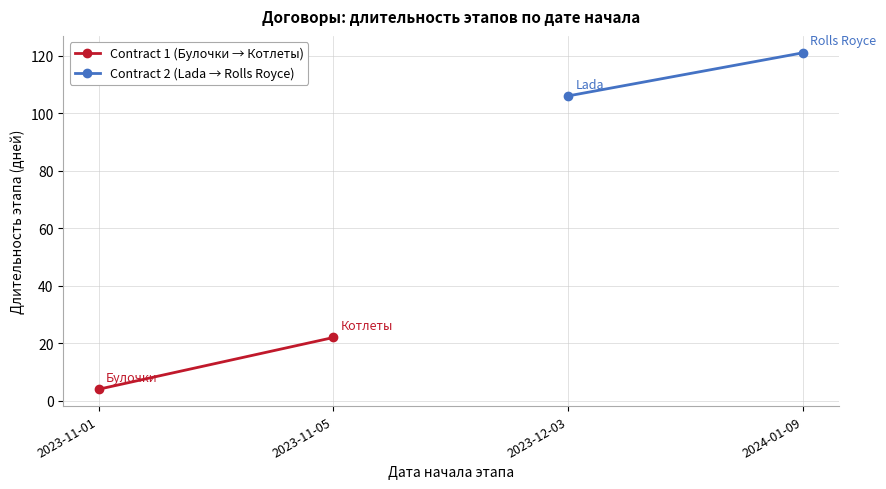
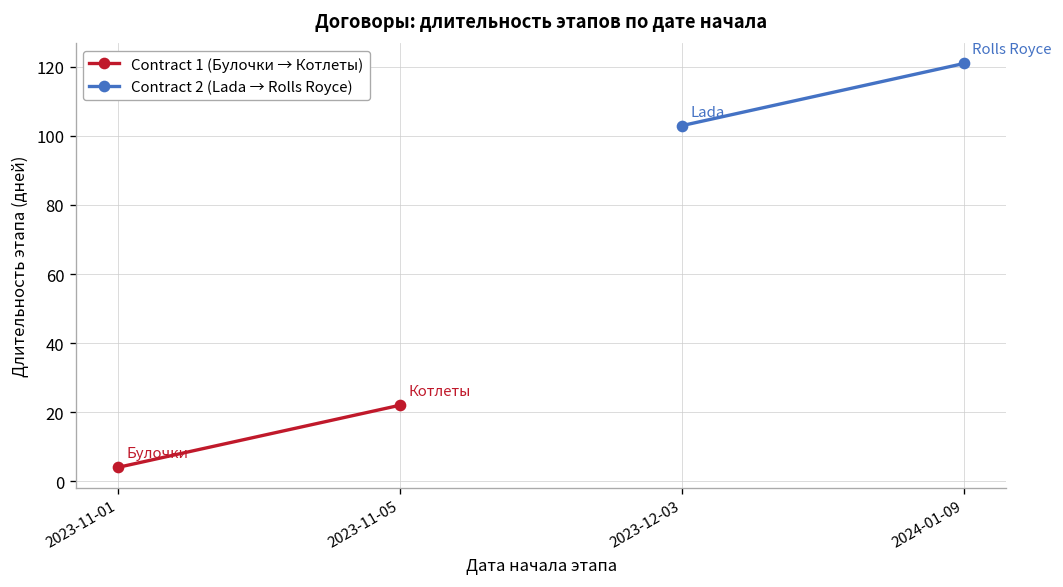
  {
    "Contract 1 (Булочки → Котлеты)": {
      "2023-11-01": 4,
      "2023-11-05": 22
    },
    "Contract 2 (Lada → Rolls Royce)": {
-     "2023-12-03": 106,
+     "2023-12-03": 103,
      "2024-01-09": 121
    }
  }
